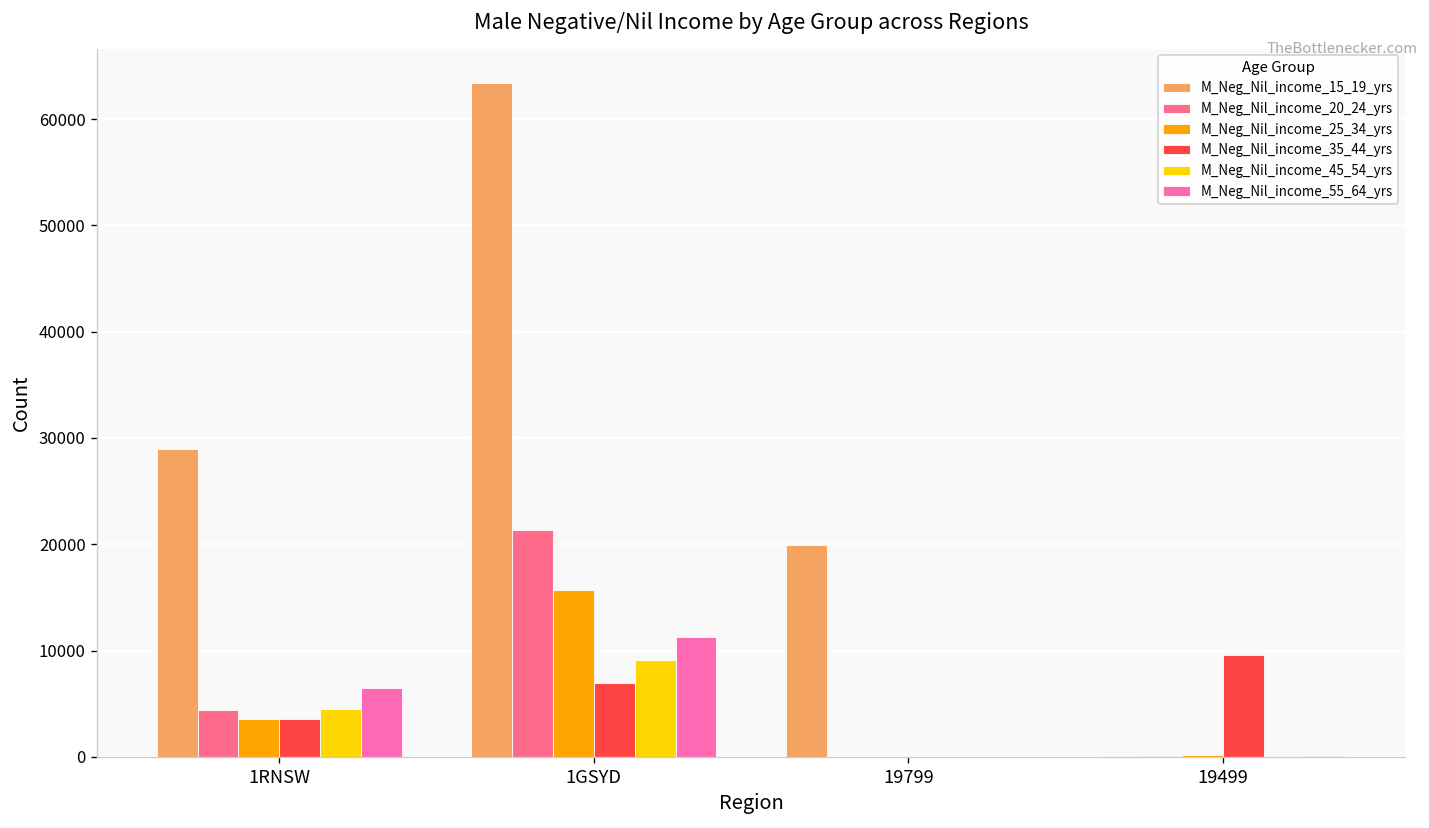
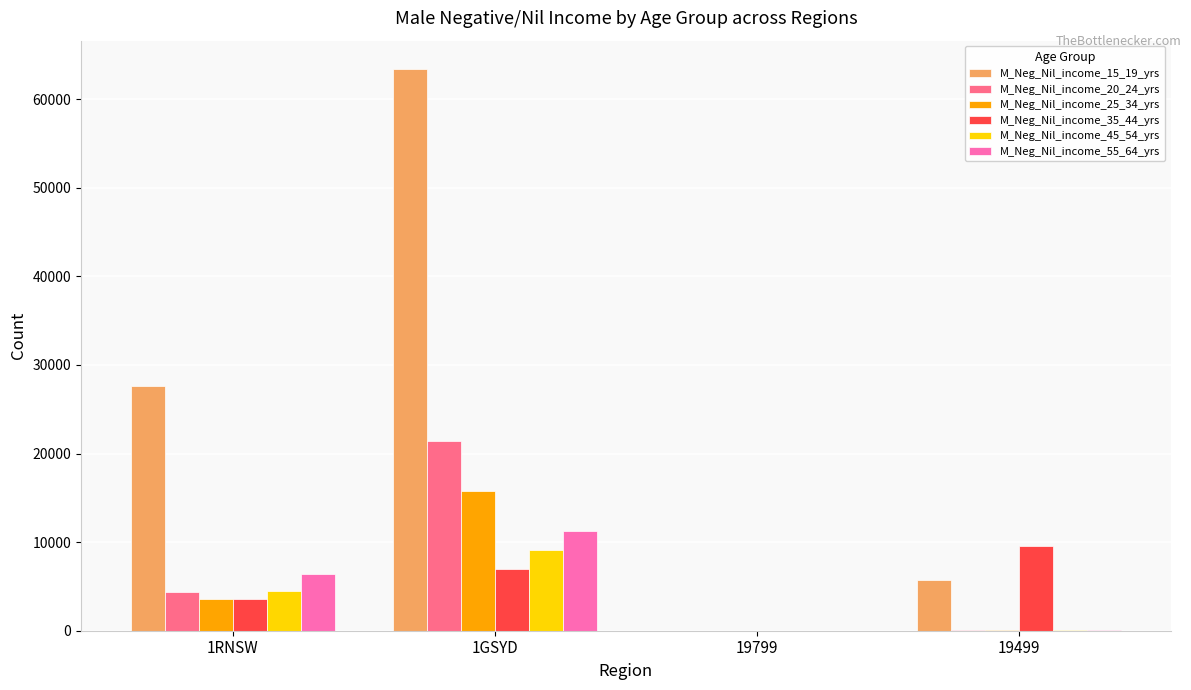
  {
    "M_Neg_Nil_income_15_19_yrs": {
-     "1RNSW": 29000,
+     "1RNSW": 28000,
      "1GSYD": 63000,
-     "19799": 20000,
-     "19499": 0
+     "19799": 0,
+     "19499": 6000
    },
    "M_Neg_Nil_income_35_44_yrs": {
      "1RNSW": 4000,
      "1GSYD": 7000,
      "19799": 0,
      "19499": 10000
    }
  }
